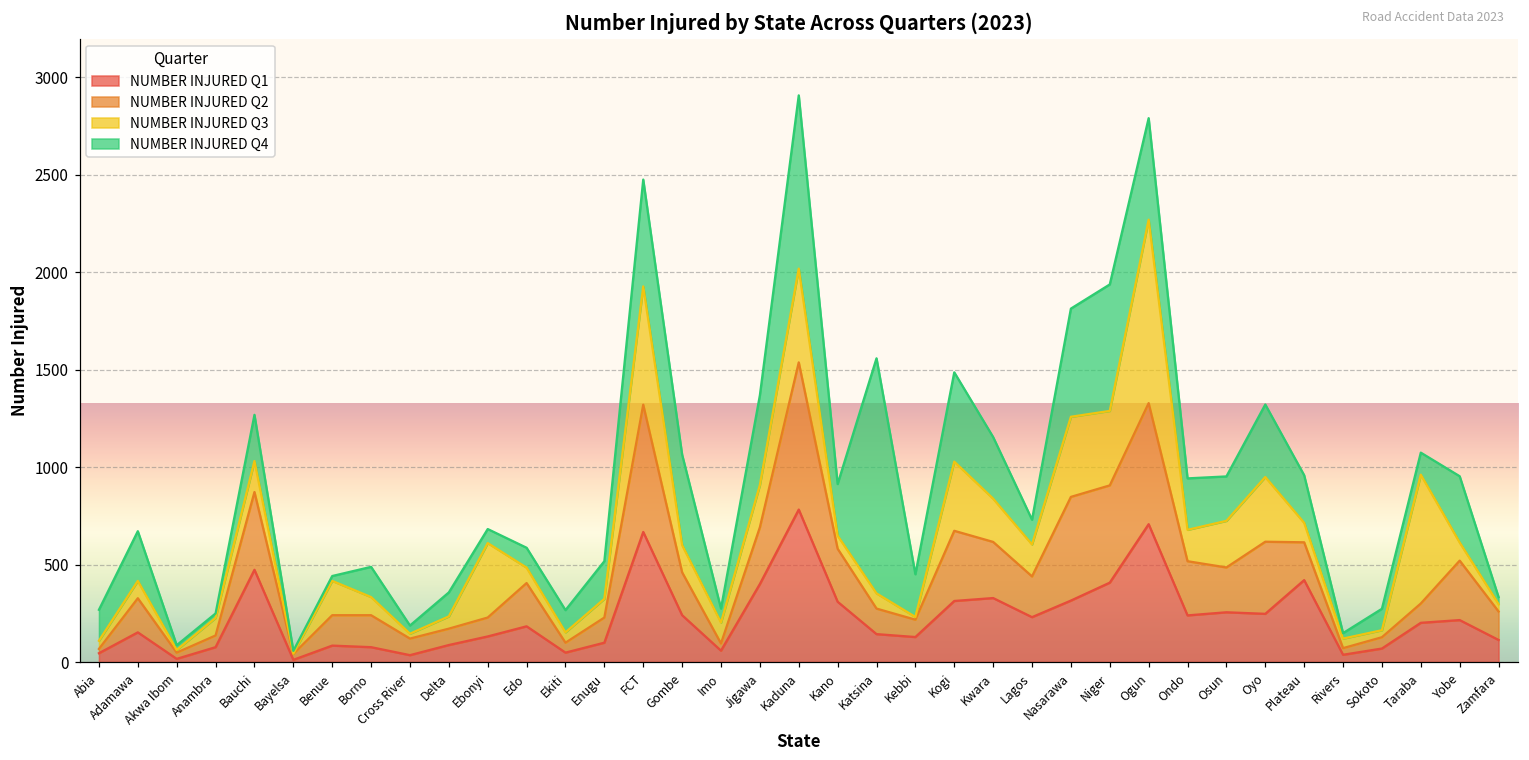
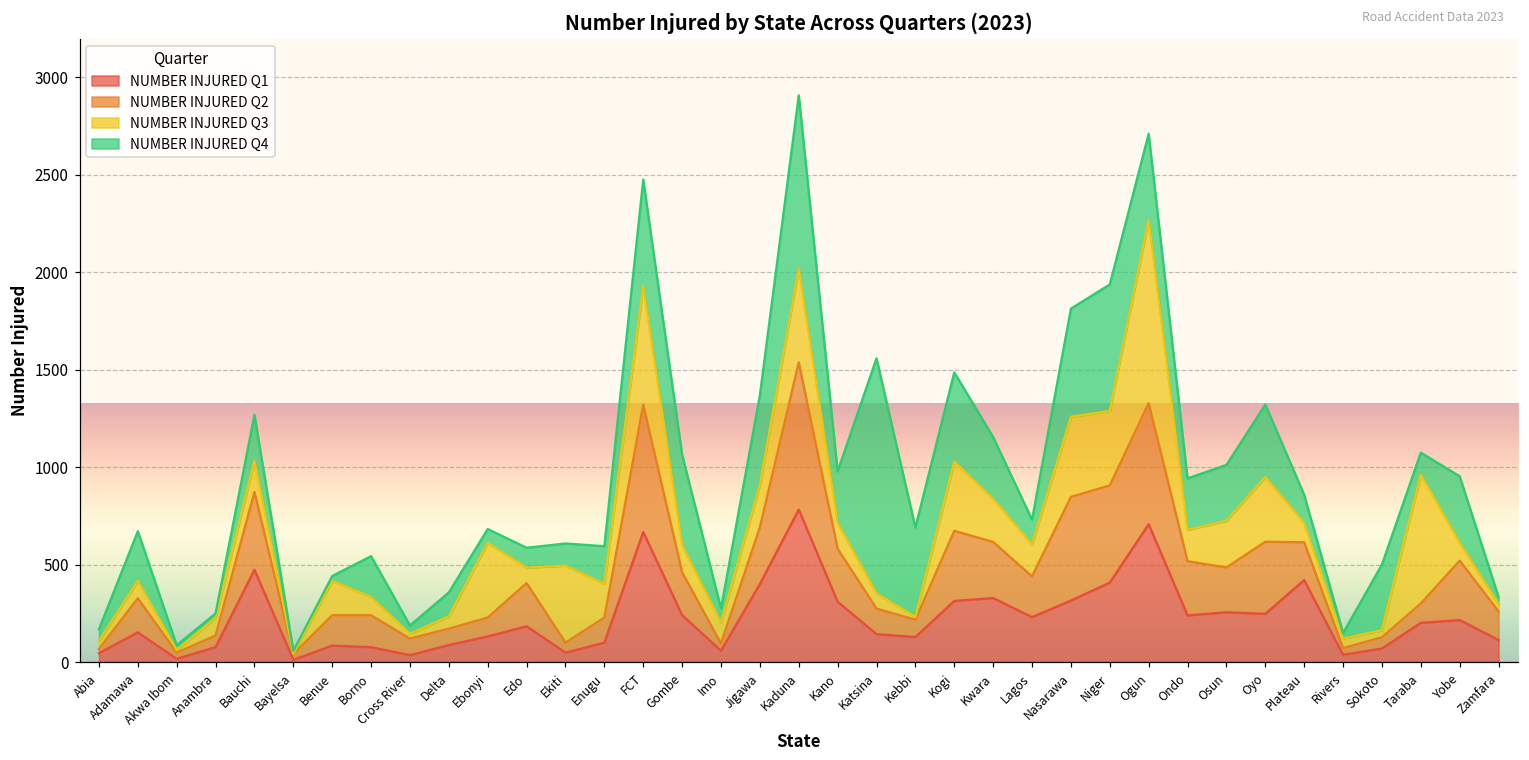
  {
    "NUMBER INJURED Q3": {
      "Abia": 40,
      "Adamawa": 90,
      "Anambra": 90,
      "Bauchi": 160,
      "Benue": 180,
      "Borno": 90,
      "Cross River": 30,
      "Delta": 60,
      "Ebonyi": 380,
      "Edo": 80,
-     "Ekiti": 50,
-     "Enugu": 100,
+     "Ekiti": 400,
+     "Enugu": 170,
      "FCT": 610,
      "Gombe": 140,
      "Imo": 110,
      "Jigawa": 220,
      "Kaduna": 480,
-     "Kano": 70,
+     "Kano": 130,
      "Katsina": 80,
      "Kogi": 360,
      "Kwara": 220,
      "Lagos": 160,
      "Nasarawa": 410,
      "Niger": 380,
      "Ogun": 940,
      "Ondo": 160,
      "Osun": 240,
      "Oyo": 330,
      "Plateau": 100,
      "Rivers": 50,
      "Sokoto": 40,
      "Taraba": 660,
      "Yobe": 90,
      "Zamfara": 40
    },
    "NUMBER INJURED Q4": {
-     "Abia": 160,
+     "Abia": 60,
      "Adamawa": 260,
      "Akwa Ibom": 20,
      "Anambra": 20,
      "Bauchi": 240,
      "Benue": 30,
-     "Borno": 160,
+     "Borno": 210,
      "Cross River": 40,
      "Delta": 120,
      "Ebonyi": 70,
      "Edo": 100,
      "Ekiti": 110,
      "Enugu": 190,
      "FCT": 550,
      "Gombe": 460,
      "Imo": 70,
      "Jigawa": 460,
      "Kaduna": 890,
      "Kano": 270,
      "Katsina": 1210,
-     "Kebbi": 220,
+     "Kebbi": 460,
      "Kogi": 460,
      "Kwara": 320,
      "Lagos": 130,
      "Nasarawa": 560,
      "Niger": 650,
-     "Ogun": 520,
+     "Ogun": 440,
      "Ondo": 260,
-     "Osun": 230,
+     "Osun": 290,
      "Oyo": 370,
-     "Plateau": 240,
+     "Plateau": 140,
      "Rivers": 30,
-     "Sokoto": 110,
+     "Sokoto": 340,
      "Taraba": 110,
      "Yobe": 340,
      "Zamfara": 40
    }
  }
